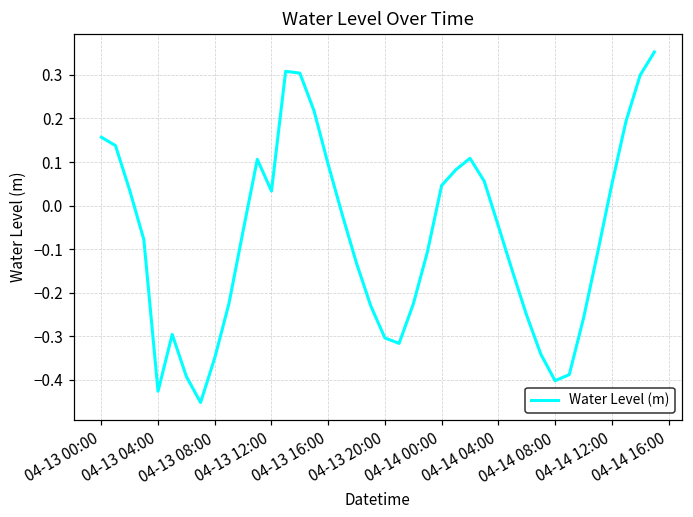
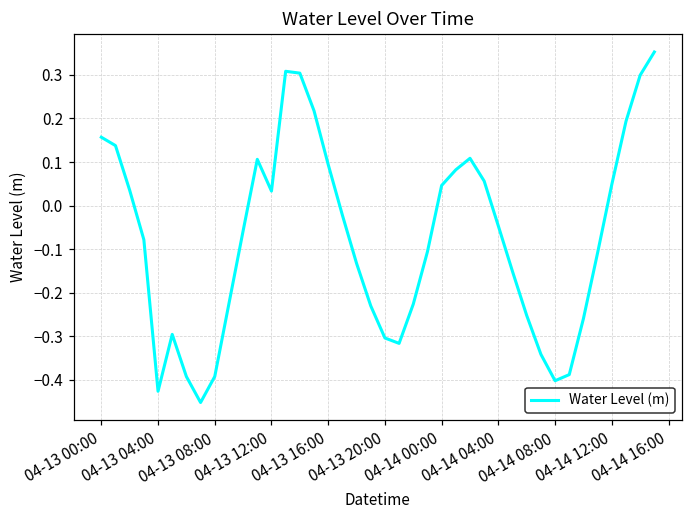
  {
    "04-13 00:00": 0.16,
    "04-13 04:00": -0.43,
-   "04-13 08:00": -0.35,
+   "04-13 08:00": -0.39,
    "04-13 12:00": 0.03,
    "04-13 16:00": 0.09,
    "04-13 20:00": -0.30,
    "04-14 00:00": 0.05,
    "04-14 04:00": -0.05,
    "04-14 08:00": -0.40,
    "04-14 12:00": 0.05
  }
